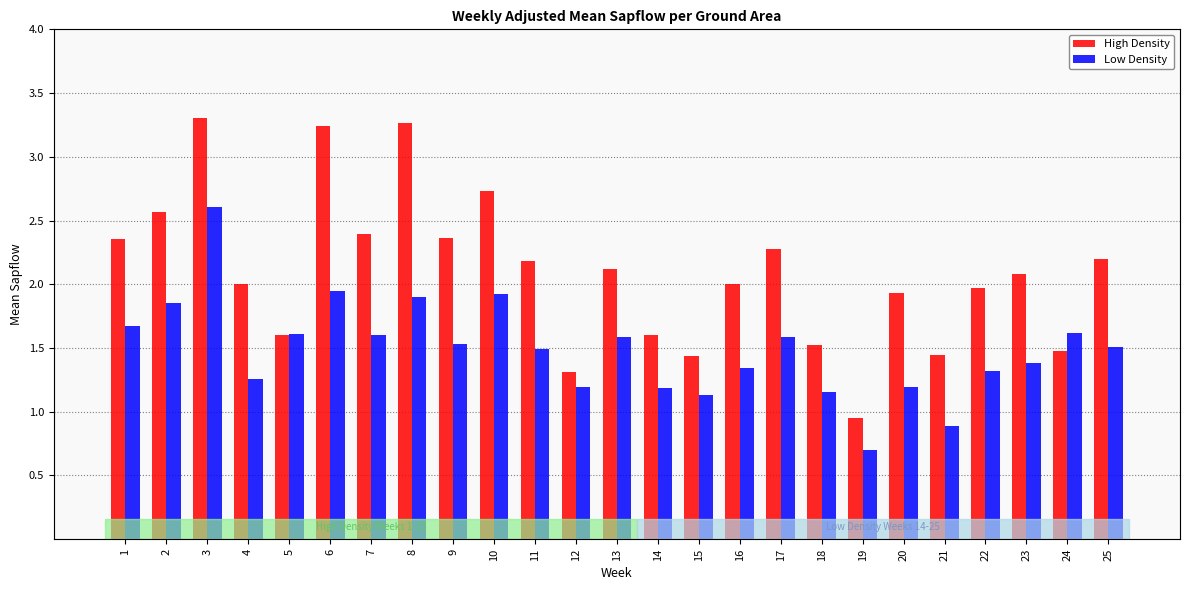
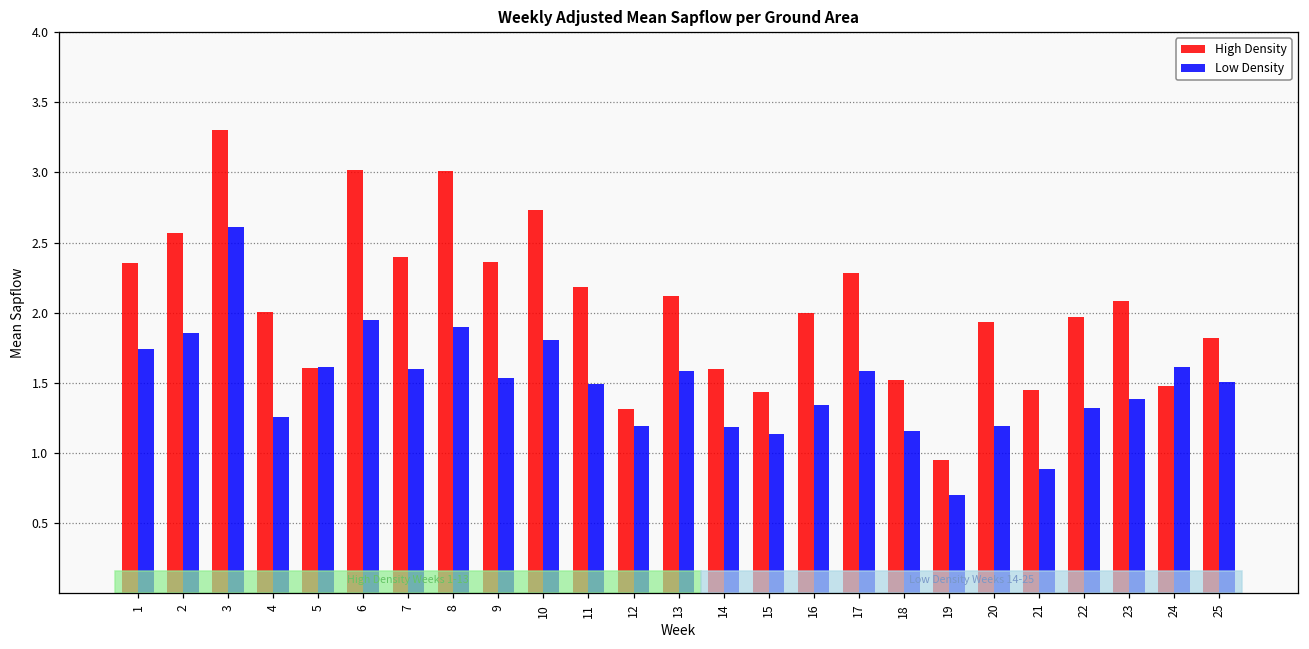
  {
    "High Density": {
      "1": 2.36,
      "2": 2.57,
      "3": 3.31,
      "4": 2.00,
      "5": 1.61,
-     "6": 3.24,
-     "8": 3.27,
+     "6": 3.02,
+     "8": 3.01,
      "9": 2.36,
      "10": 2.73,
      "11": 2.18,
      "12": 1.31,
      "13": 2.12,
      "14": 1.60,
      "15": 1.43,
      "16": 2.00,
      "17": 2.28,
      "18": 1.52,
      "19": 0.95,
      "20": 1.93,
      "21": 1.45,
      "22": 1.97,
      "23": 2.08,
      "24": 1.48,
-     "25": 2.20
+     "25": 1.82
    },
    "Low Density": {
-     "1": 1.68,
+     "1": 1.74,
      "2": 1.85,
      "3": 2.61,
      "4": 1.26,
      "5": 1.61,
      "6": 1.95,
      "7": 1.60,
      "8": 1.90,
      "9": 1.53,
-     "10": 1.92,
+     "10": 1.81,
      "11": 1.50,
      "12": 1.20,
      "13": 1.59,
      "14": 1.19,
      "15": 1.13,
      "16": 1.35,
      "17": 1.59,
      "18": 1.15,
      "19": 0.70,
      "20": 1.19,
      "21": 0.89,
      "22": 1.32,
      "23": 1.39,
      "24": 1.62,
      "25": 1.51
    }
  }
